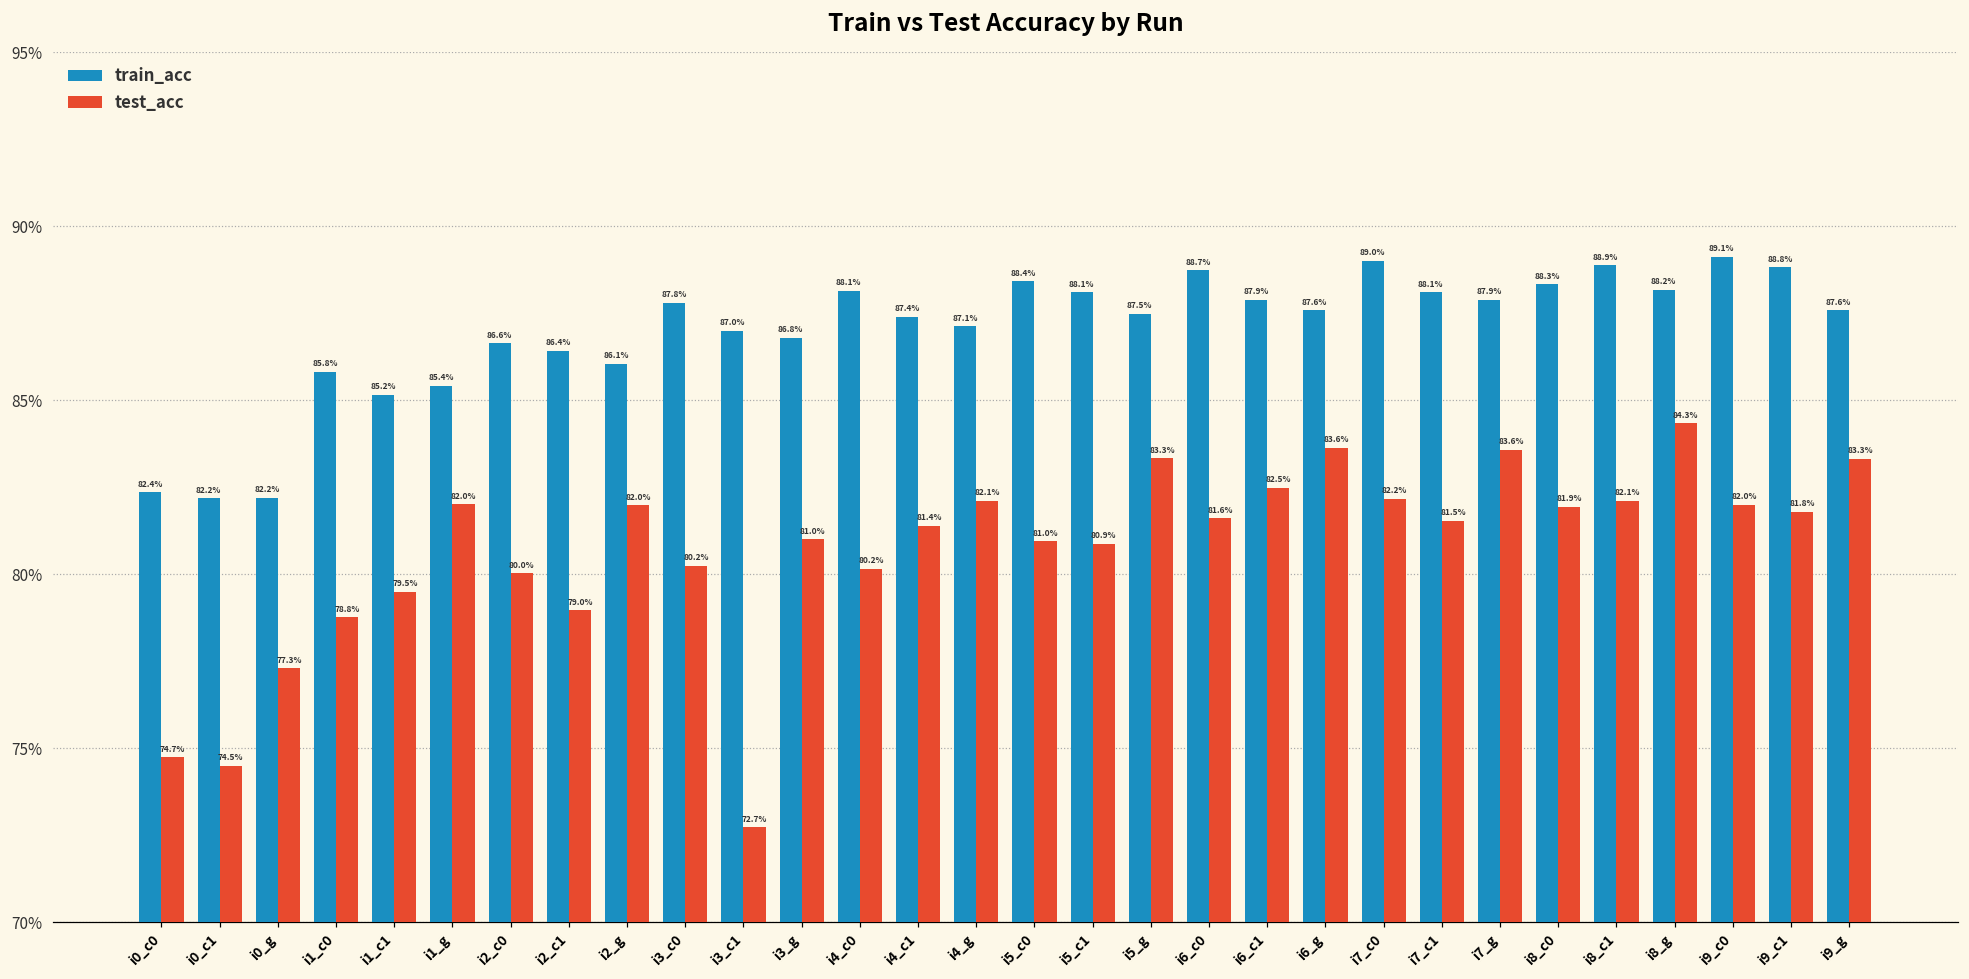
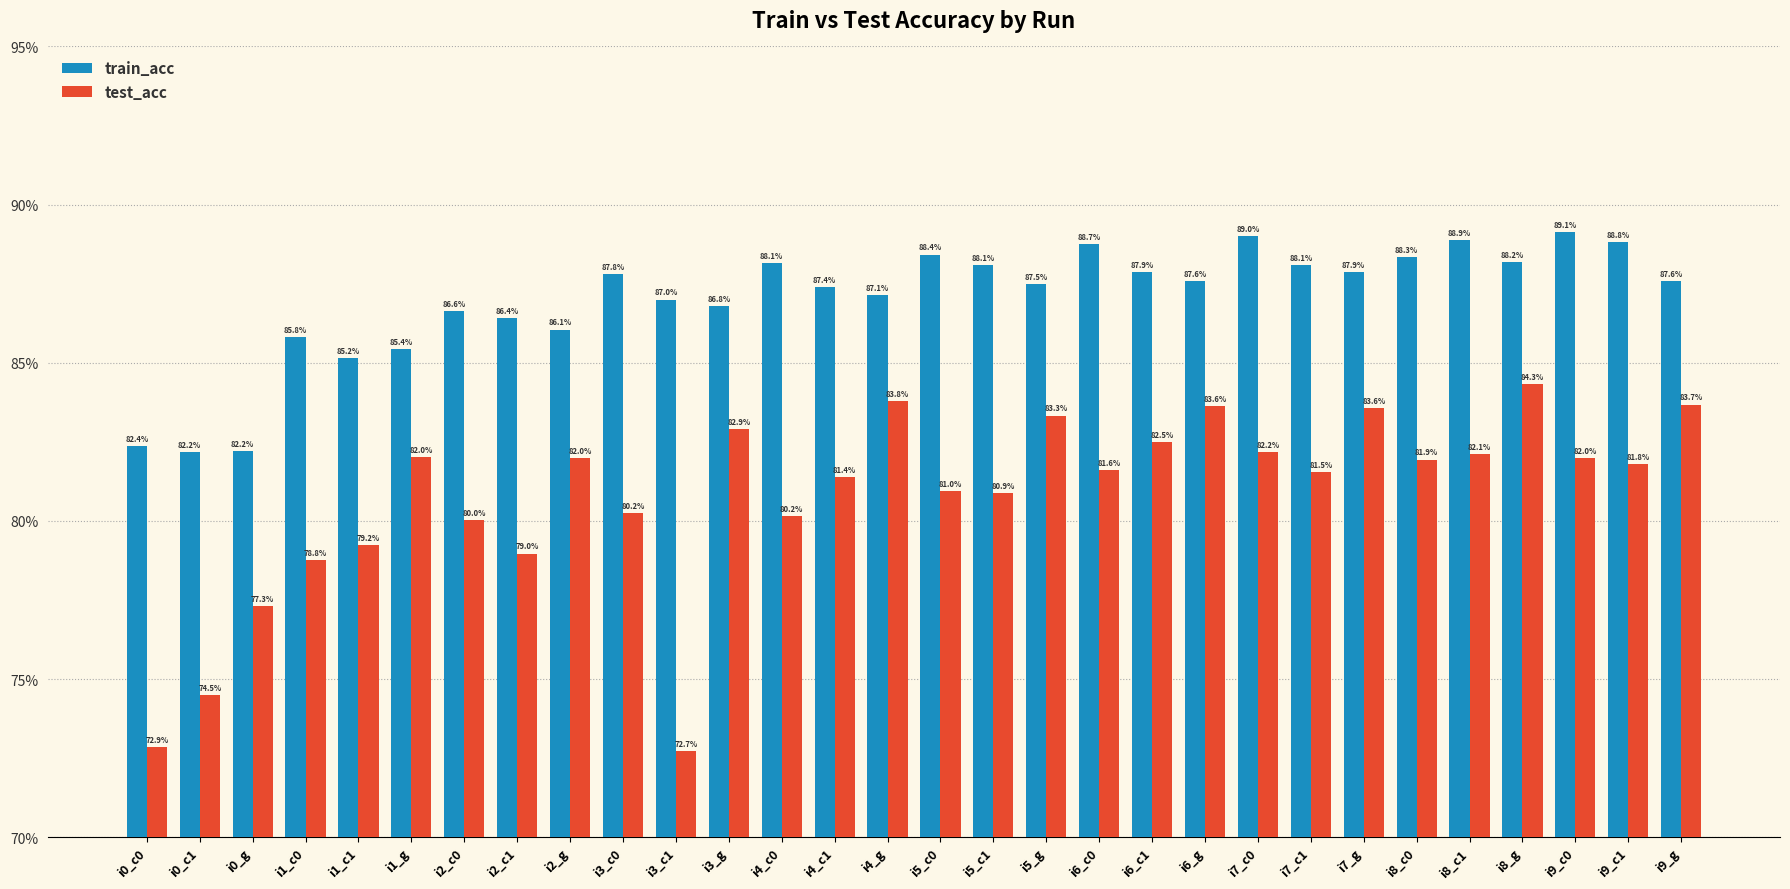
  {
    "train_acc": {
      "i0_c0": "82.4%",
      "i0_c1": "82.2%",
      "i0_g": "82.2%",
      "i1_c0": "85.8%",
      "i1_c1": "85.2%",
      "i1_g": "85.4%",
      "i2_c0": "86.6%",
      "i2_c1": "86.4%",
      "i2_g": "86.1%",
      "i3_c0": "87.8%",
      "i3_c1": "87.0%",
      "i3_g": "86.8%",
      "i4_c0": "88.1%",
      "i4_c1": "87.4%",
      "i4_g": "87.1%",
      "i5_c0": "88.4%",
      "i5_c1": "88.1%",
      "i5_g": "87.5%",
      "i6_c0": "88.7%",
      "i6_c1": "87.9%",
      "i6_g": "87.6%",
      "i7_c0": "89.0%",
      "i7_c1": "88.1%",
      "i7_g": "87.9%",
      "i8_c0": "88.3%",
      "i8_c1": "88.9%",
      "i8_g": "88.2%",
      "i9_c0": "89.1%",
      "i9_c1": "88.8%",
      "i9_g": "87.6%"
    },
    "test_acc": {
-     "i0_c0": "74.7%",
+     "i0_c0": "72.9%",
      "i0_c1": "74.5%",
      "i0_g": "77.3%",
      "i1_c0": "78.8%",
-     "i1_c1": "79.5%",
+     "i1_c1": "79.2%",
      "i1_g": "82.0%",
      "i2_c0": "80.0%",
      "i2_c1": "79.0%",
      "i2_g": "82.0%",
      "i3_c0": "80.2%",
      "i3_c1": "72.7%",
-     "i3_g": "81.0%",
+     "i3_g": "82.9%",
      "i4_c0": "80.2%",
      "i4_c1": "81.4%",
-     "i4_g": "82.1%",
+     "i4_g": "83.8%",
      "i5_c0": "81.0%",
      "i5_c1": "80.9%",
      "i5_g": "83.3%",
      "i6_c0": "81.6%",
      "i6_c1": "82.5%",
      "i6_g": "83.6%",
      "i7_c0": "82.2%",
      "i7_c1": "81.5%",
      "i7_g": "83.6%",
      "i8_c0": "81.9%",
      "i8_c1": "82.1%",
      "i8_g": "84.3%",
      "i9_c0": "82.0%",
      "i9_c1": "81.8%",
-     "i9_g": "83.3%"
+     "i9_g": "83.7%"
    }
  }
